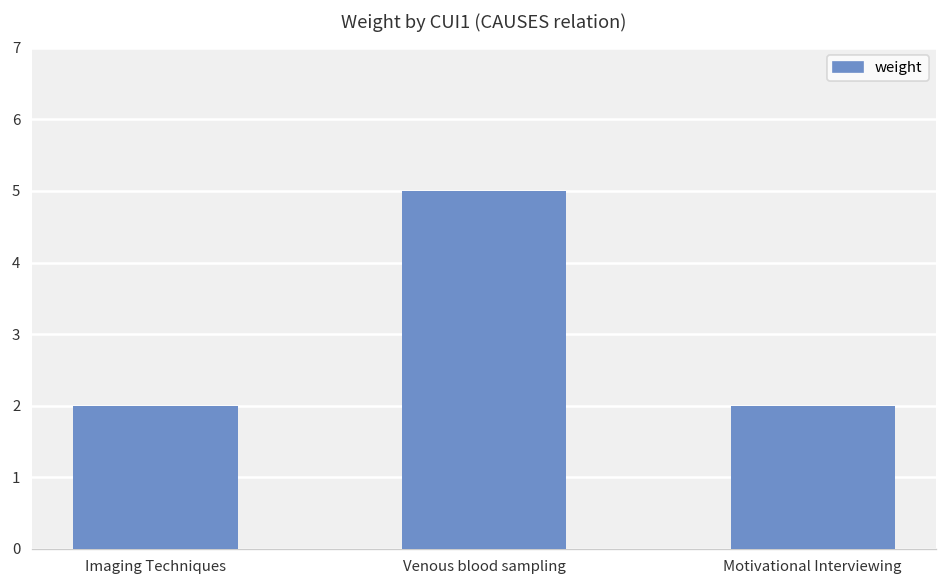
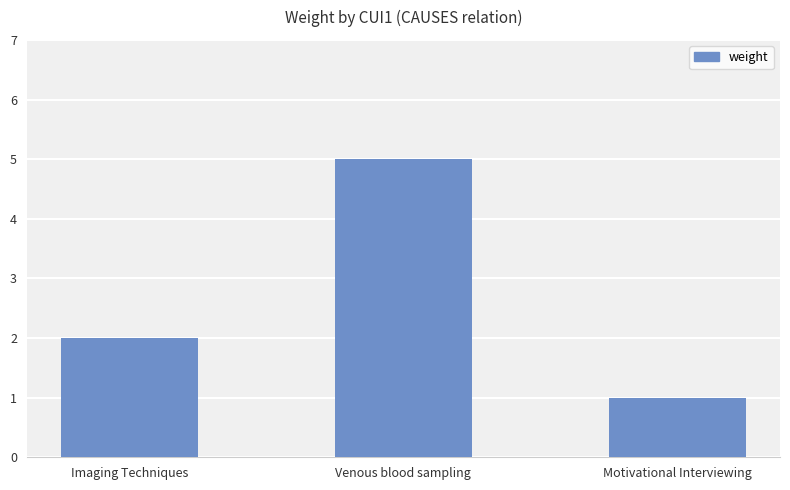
  {
    "Imaging Techniques": 2,
    "Venous blood sampling": 5,
-   "Motivational Interviewing": 2
+   "Motivational Interviewing": 1
  }
